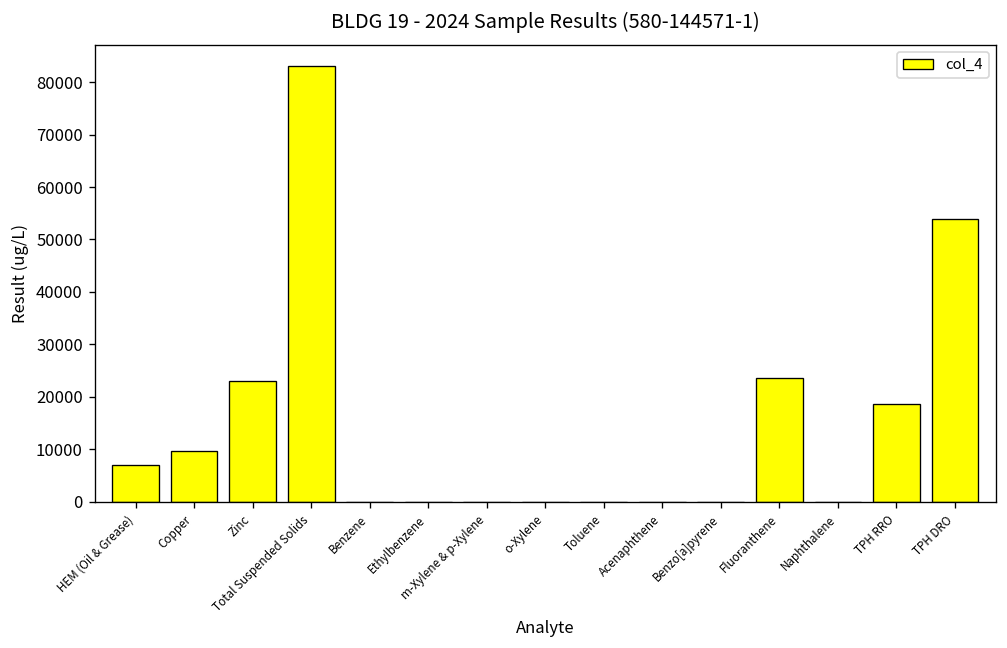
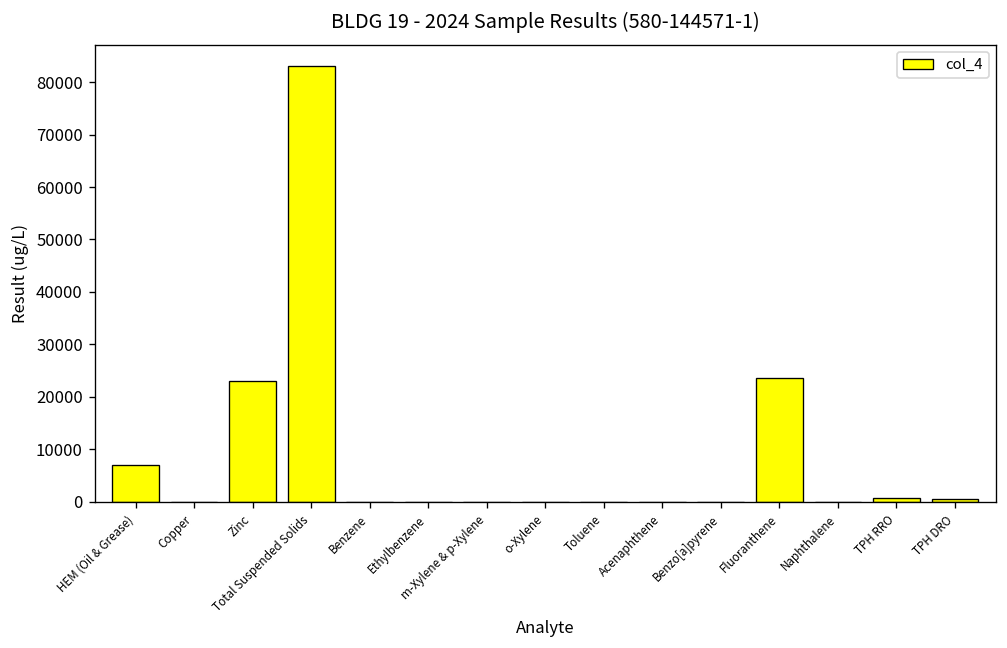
  {
    "HEM (Oil & Grease)": 7000,
-   "Copper": 10000,
+   "Copper": 0,
    "Zinc": 23000,
    "Total Suspended Solids": 83000,
    "Fluoranthene": 24000,
-   "TPH RRO": 19000,
-   "TPH DRO": 54000
+   "TPH RRO": 1000,
+   "TPH DRO": 1000
  }
